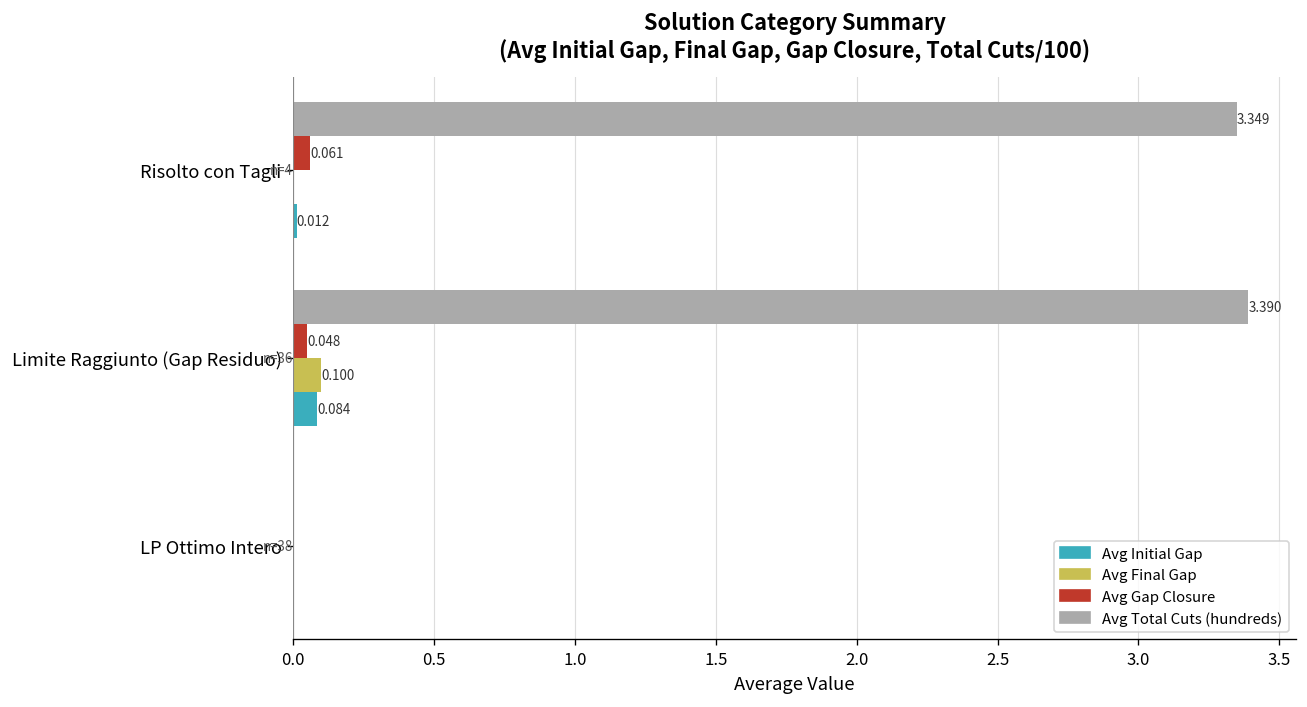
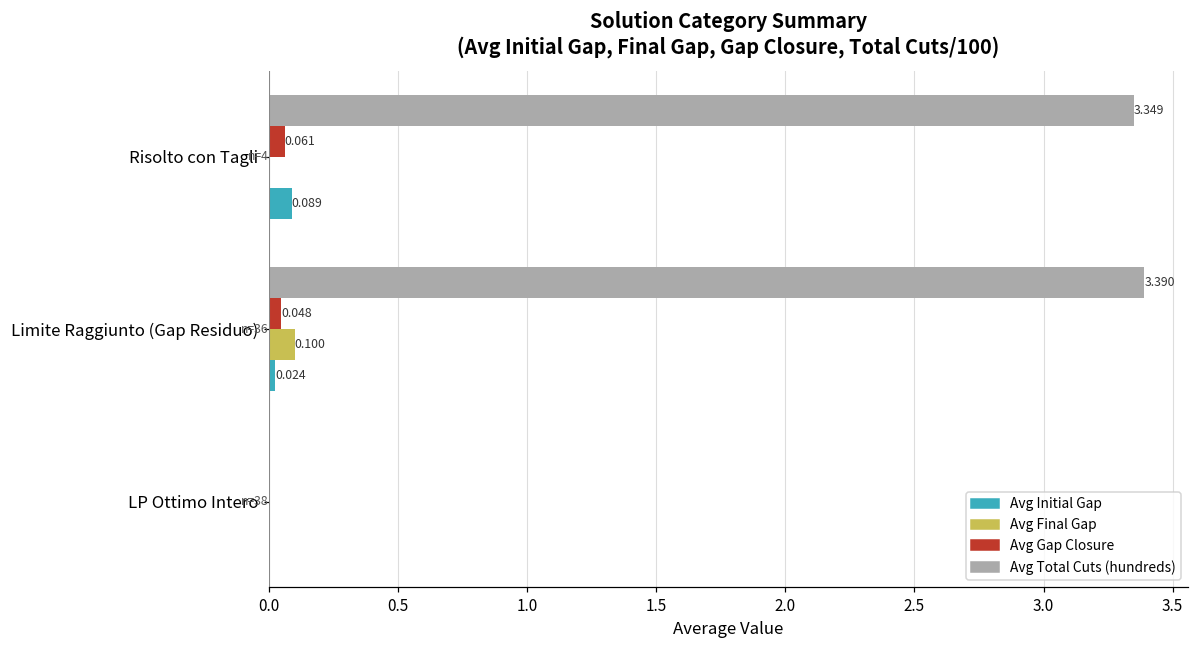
  {
    "Avg Initial Gap": {
-     "Risolto con Tagli": 0.012,
-     "Limite Raggiunto (Gap Residuo)": 0.084
+     "Risolto con Tagli": 0.089,
+     "Limite Raggiunto (Gap Residuo)": 0.024
    },
    "Avg Final Gap": {
      "Limite Raggiunto (Gap Residuo)": 0.100
    },
    "Avg Gap Closure": {
      "Risolto con Tagli": 0.061,
      "Limite Raggiunto (Gap Residuo)": 0.048
    },
    "Avg Total Cuts (hundreds)": {
      "Risolto con Tagli": 3.349,
      "Limite Raggiunto (Gap Residuo)": 3.390
    }
  }
